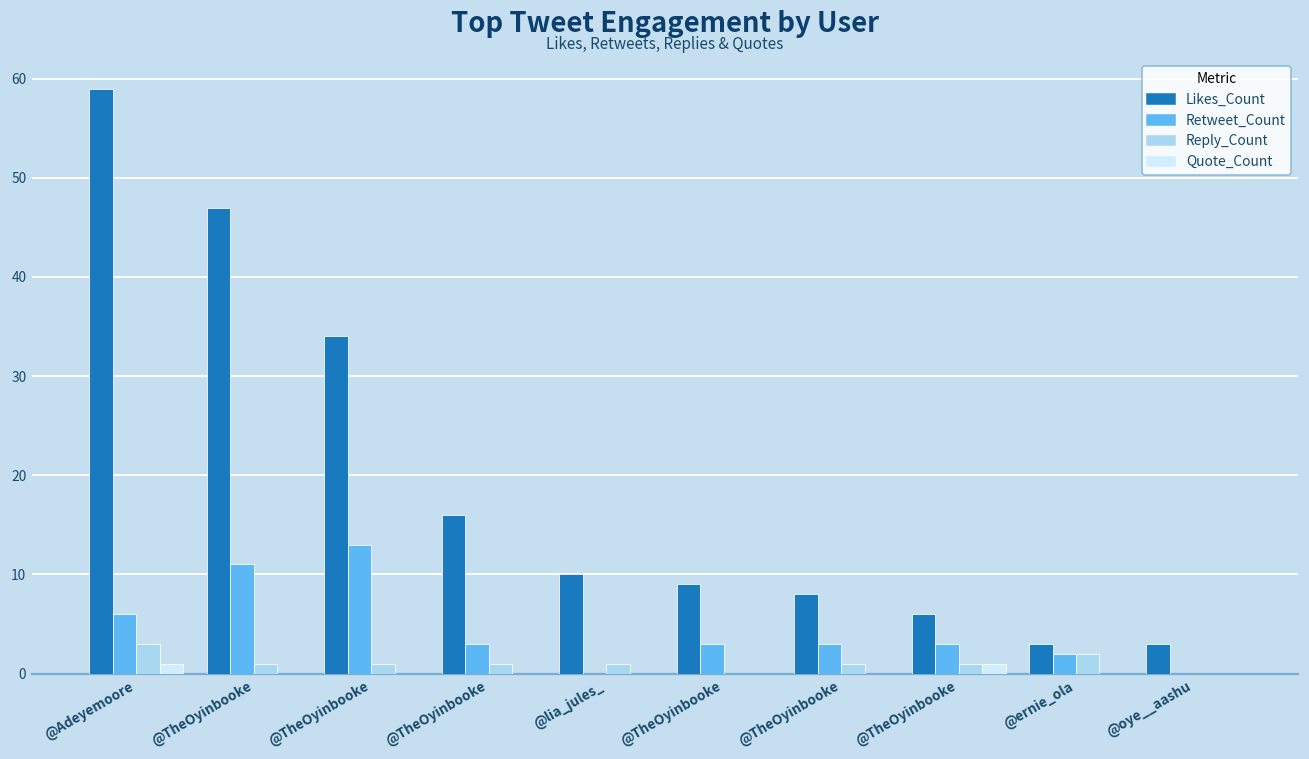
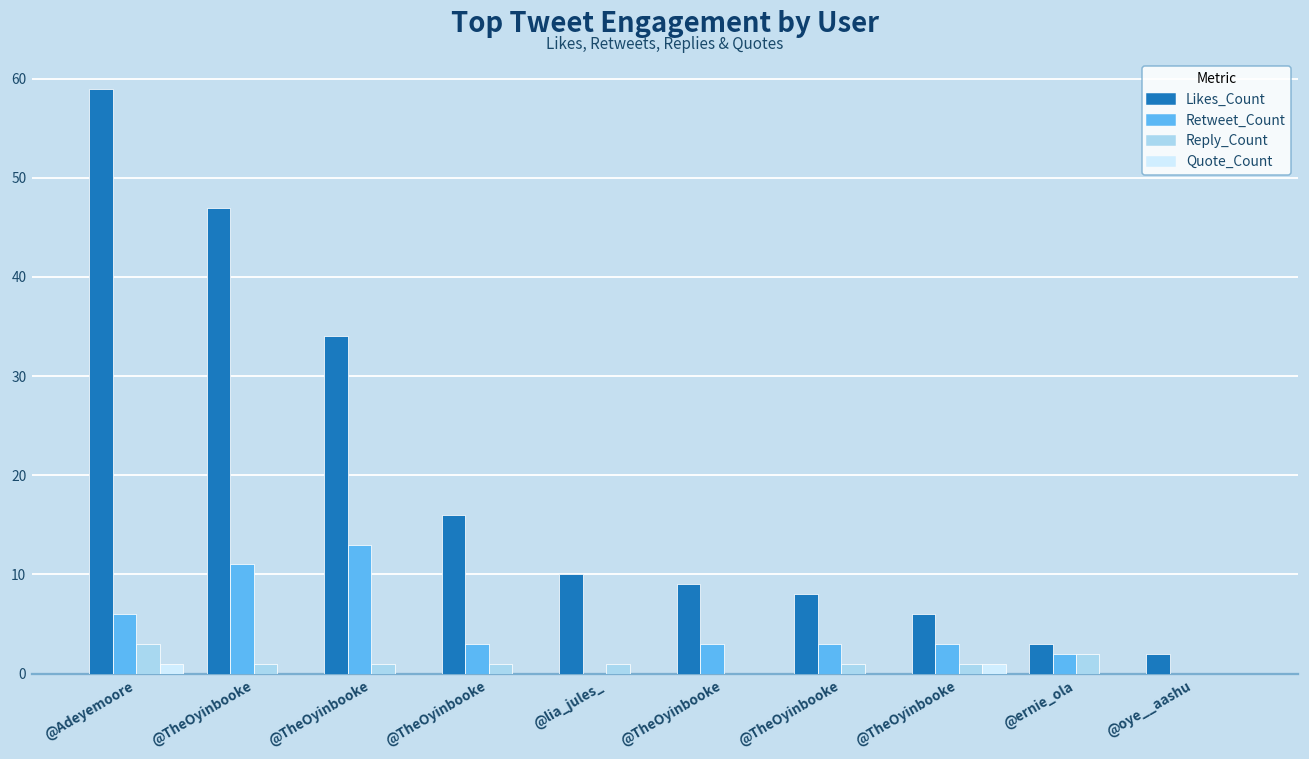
  {
    "Likes_Count": {
      "@Adeyemoore": 59,
      "@lia_jules_": 10,
      "@ernie_ola": 3,
-     "@oye__aashu": 3
+     "@oye__aashu": 2
    },
    "Retweet_Count": {
      "@Adeyemoore": 6,
      "@lia_jules_": 0,
      "@ernie_ola": 2,
      "@oye__aashu": 0
    }
  }
